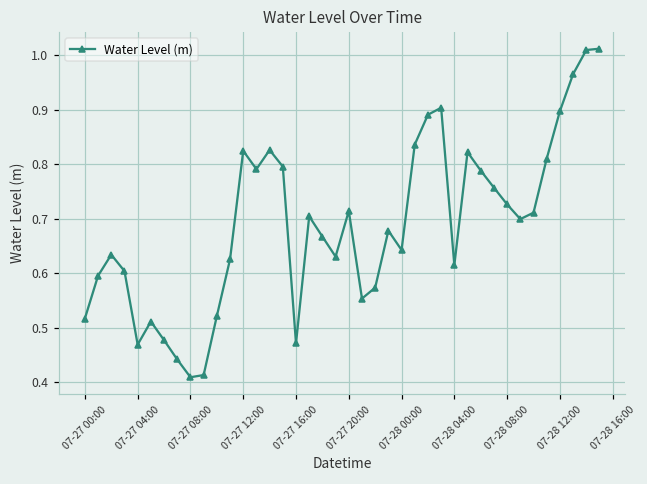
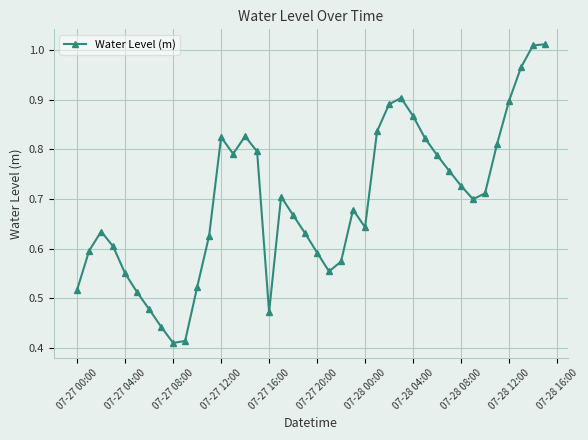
  {
    "07-27 00:00": 0.52,
-   "07-27 04:00": 0.47,
+   "07-27 04:00": 0.55,
    "07-27 08:00": 0.41,
    "07-27 12:00": 0.82,
    "07-27 16:00": 0.47,
-   "07-27 20:00": 0.71,
+   "07-27 20:00": 0.59,
    "07-28 00:00": 0.64,
-   "07-28 04:00": 0.62,
+   "07-28 04:00": 0.87,
    "07-28 08:00": 0.73,
    "07-28 12:00": 0.90
  }
